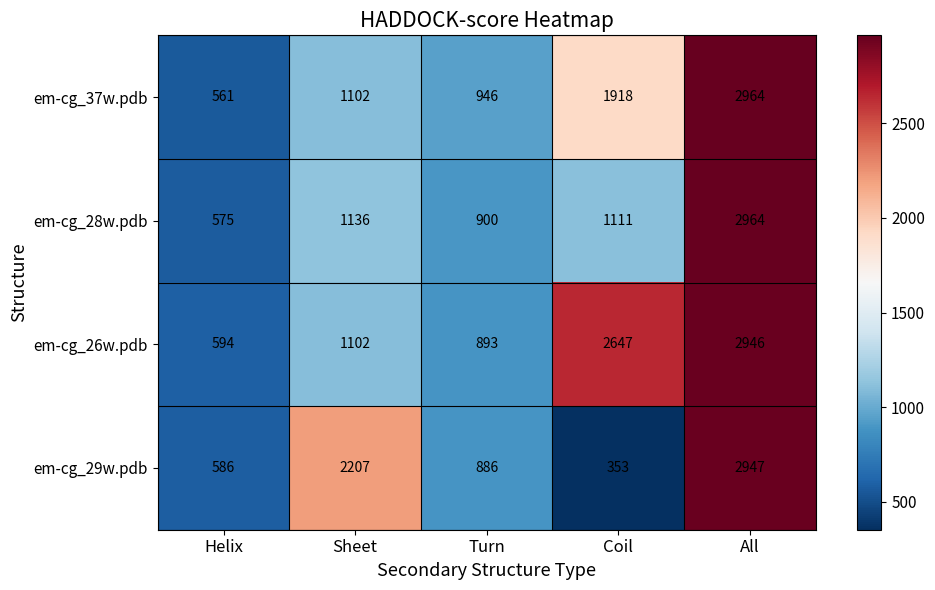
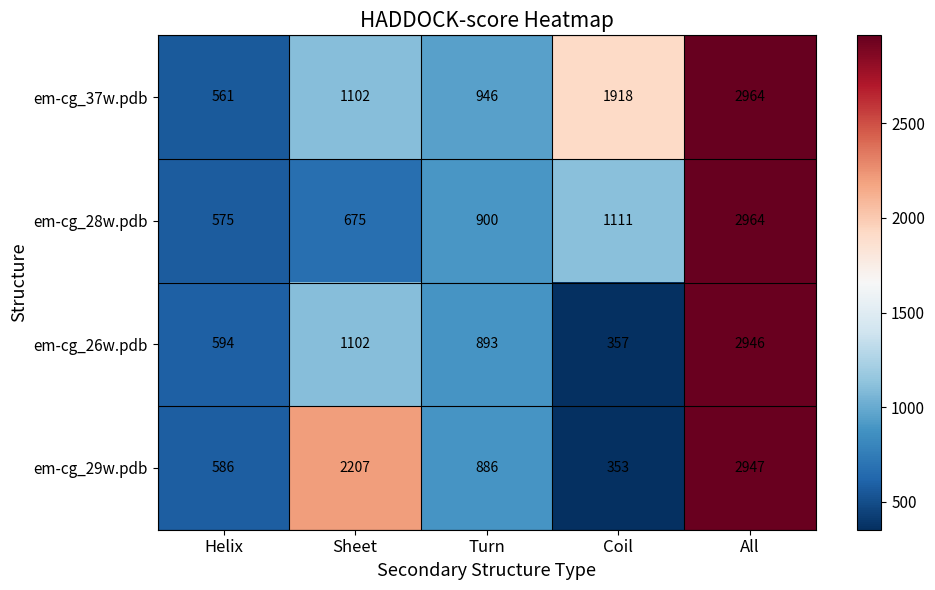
  {
    "em-cg_37w.pdb": {
      "Helix": 561,
      "Sheet": 1102,
      "Turn": 946,
      "Coil": 1918,
      "All": 2964
    },
    "em-cg_28w.pdb": {
      "Helix": 575,
-     "Sheet": 1136,
+     "Sheet": 675,
      "Turn": 900,
      "Coil": 1111,
      "All": 2964
    },
    "em-cg_26w.pdb": {
      "Helix": 594,
      "Sheet": 1102,
      "Turn": 893,
-     "Coil": 2647,
+     "Coil": 357,
      "All": 2946
    },
    "em-cg_29w.pdb": {
      "Helix": 586,
      "Sheet": 2207,
      "Turn": 886,
      "Coil": 353,
      "All": 2947
    }
  }
